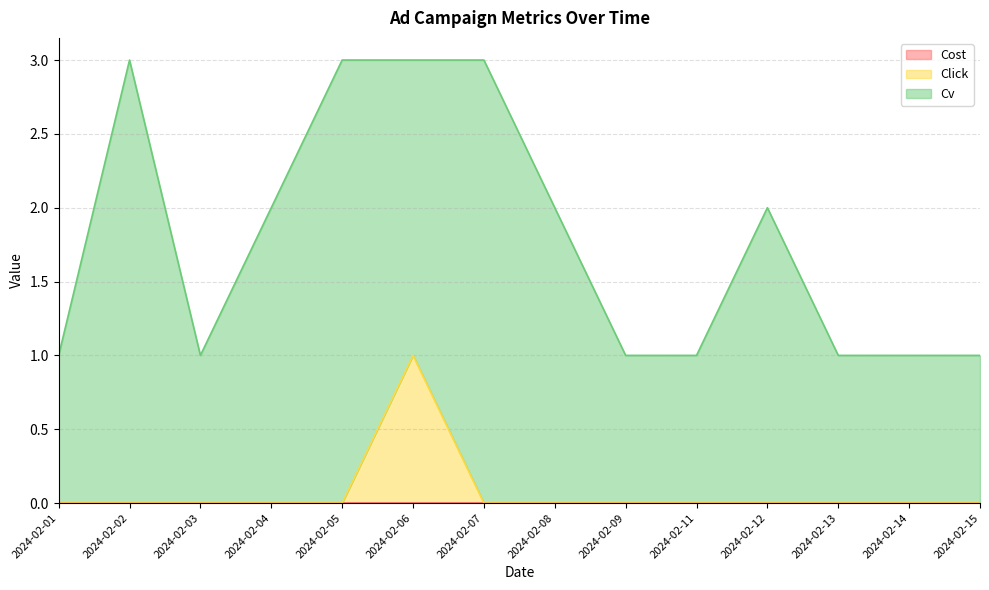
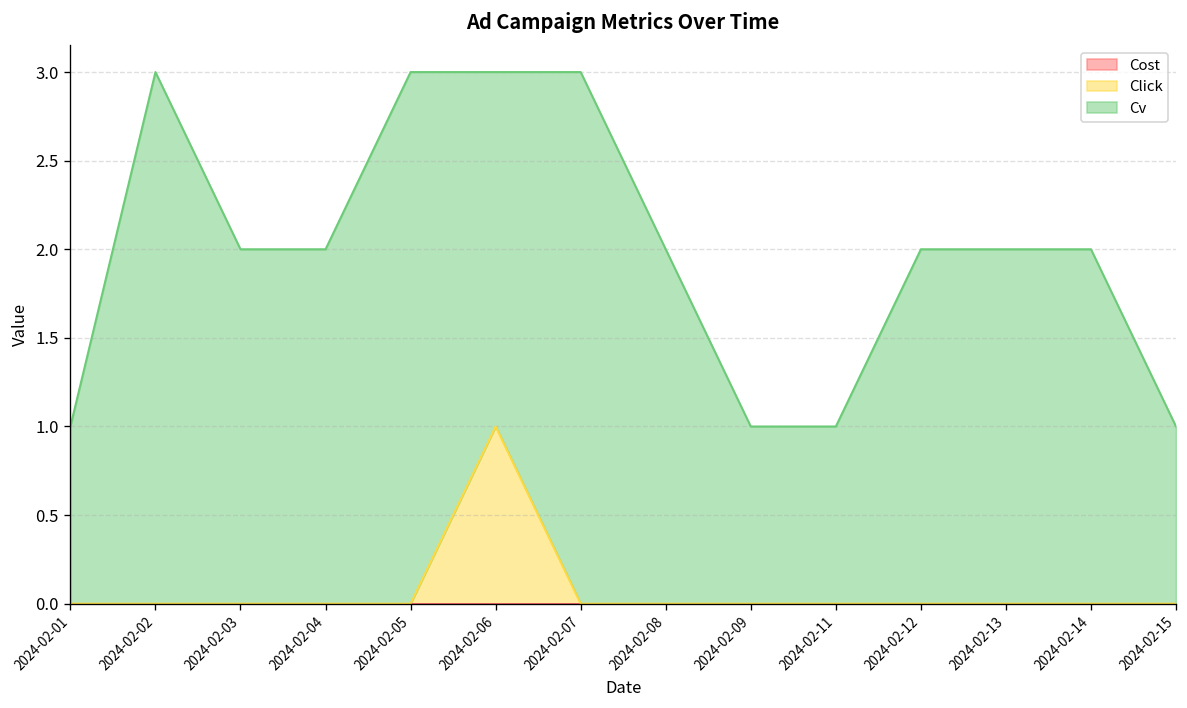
  {
    "Cost": {
      "2024-02-06": 0
    },
    "Click": {
      "2024-02-06": 1
    },
    "Cv": {
      "2024-02-01": 1,
      "2024-02-02": 3,
-     "2024-02-03": 1,
+     "2024-02-03": 2,
      "2024-02-04": 2,
      "2024-02-05": 3,
      "2024-02-06": 3,
      "2024-02-07": 3,
      "2024-02-08": 2,
      "2024-02-09": 1,
      "2024-02-11": 1,
      "2024-02-12": 2,
-     "2024-02-13": 1,
-     "2024-02-14": 1,
+     "2024-02-13": 2,
+     "2024-02-14": 2,
      "2024-02-15": 1
    }
  }
